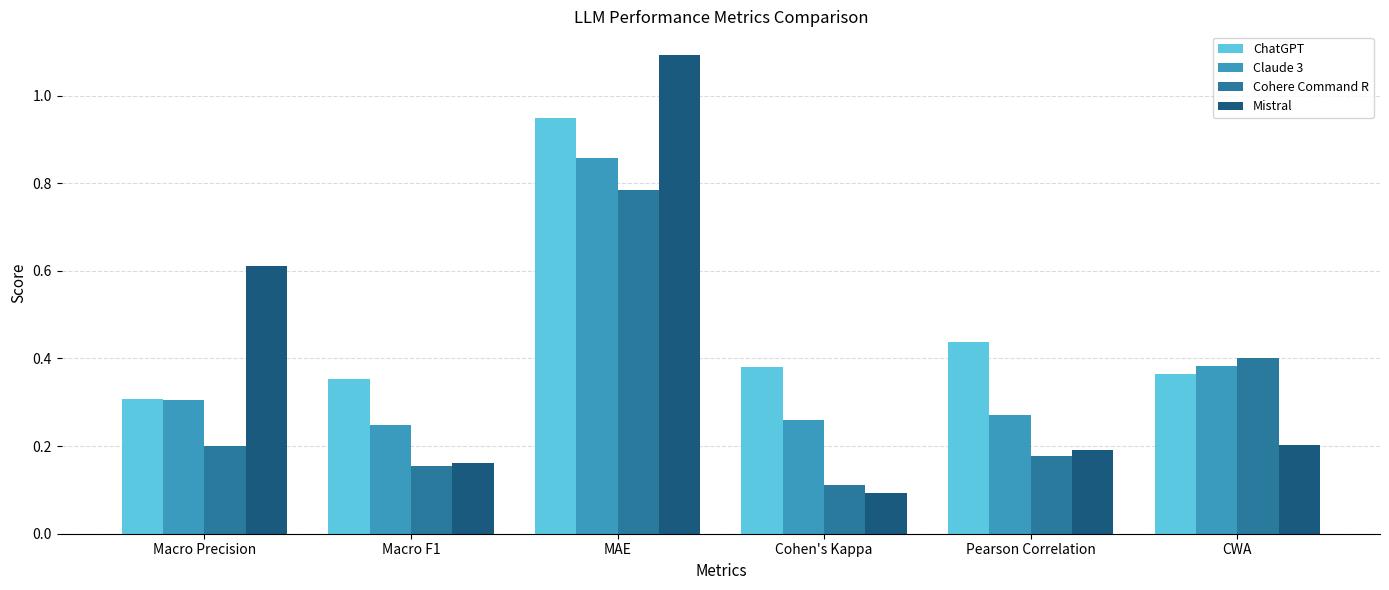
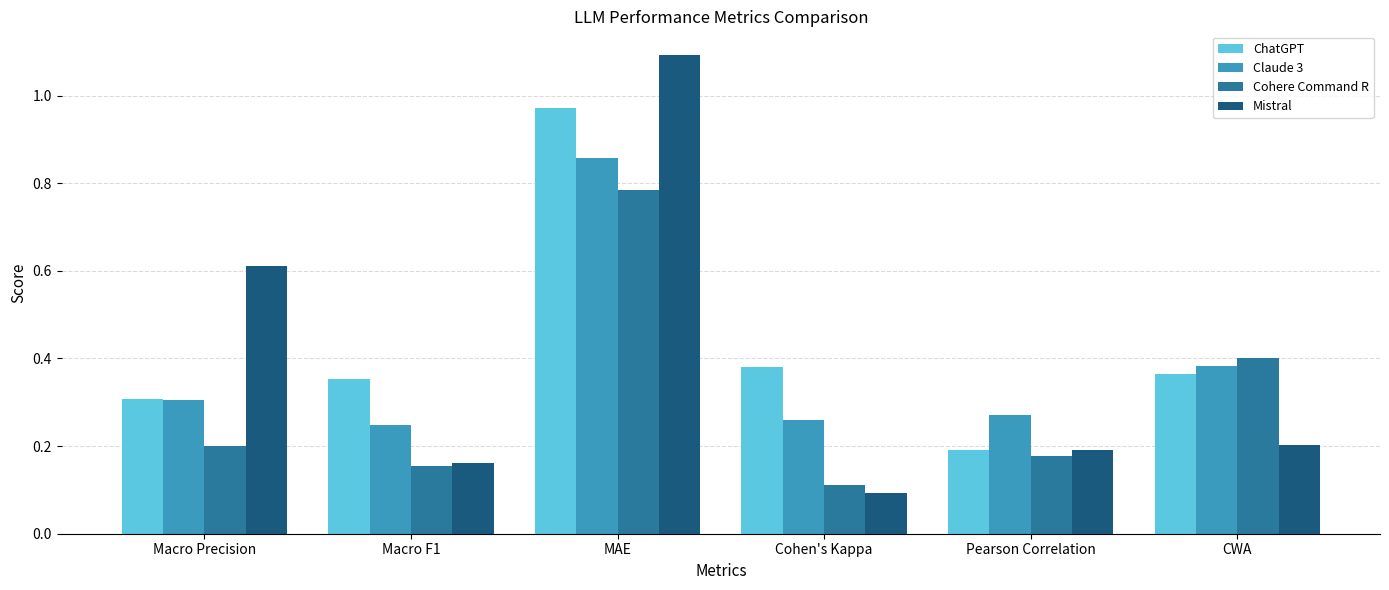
  {
    "ChatGPT": {
      "Macro Precision": 0.31,
      "Macro F1": 0.35,
-     "MAE": 0.95,
+     "MAE": 0.97,
      "Cohen's Kappa": 0.38,
-     "Pearson Correlation": 0.44,
+     "Pearson Correlation": 0.19,
      "CWA": 0.37
    }
  }
